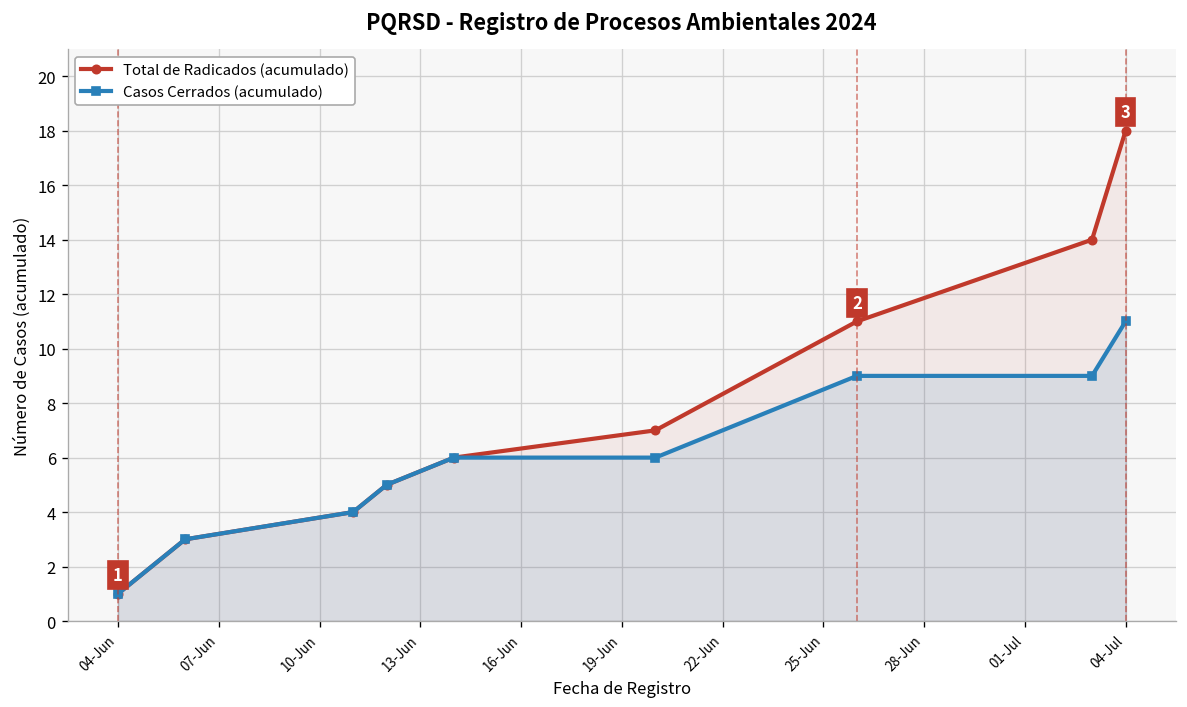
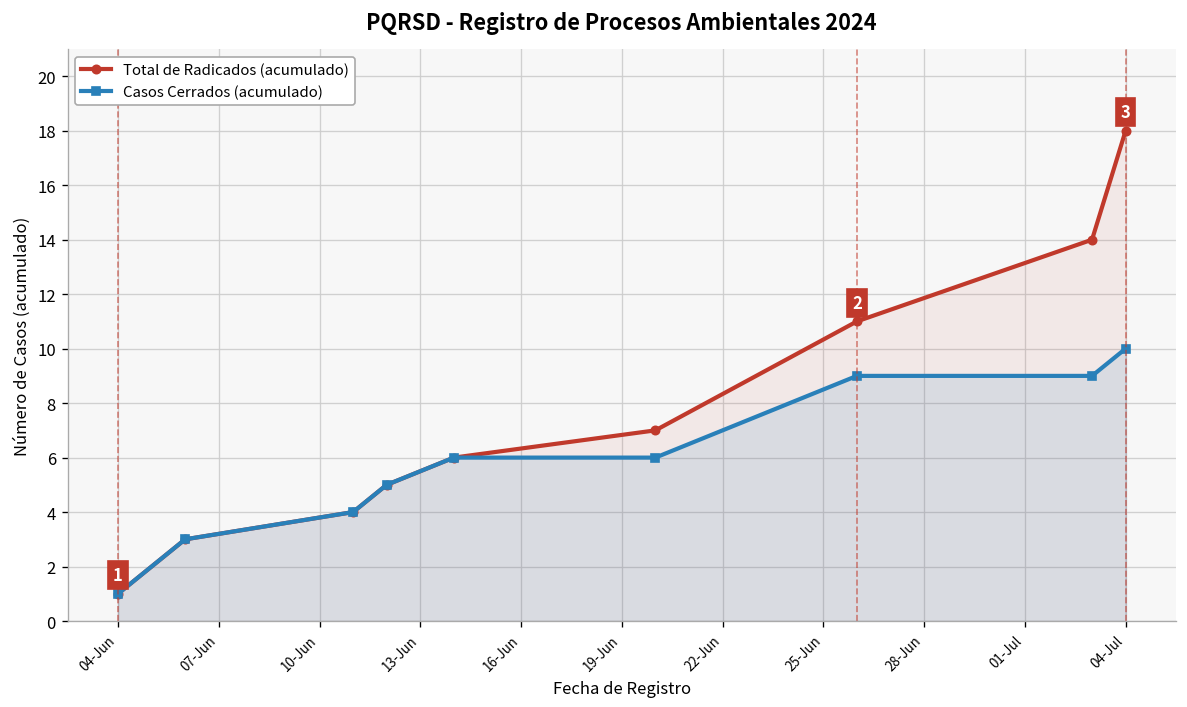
  {
    "Casos Cerrados (acumulado)": {
-     "04-Jul": 11
+     "04-Jul": 10
    }
  }
